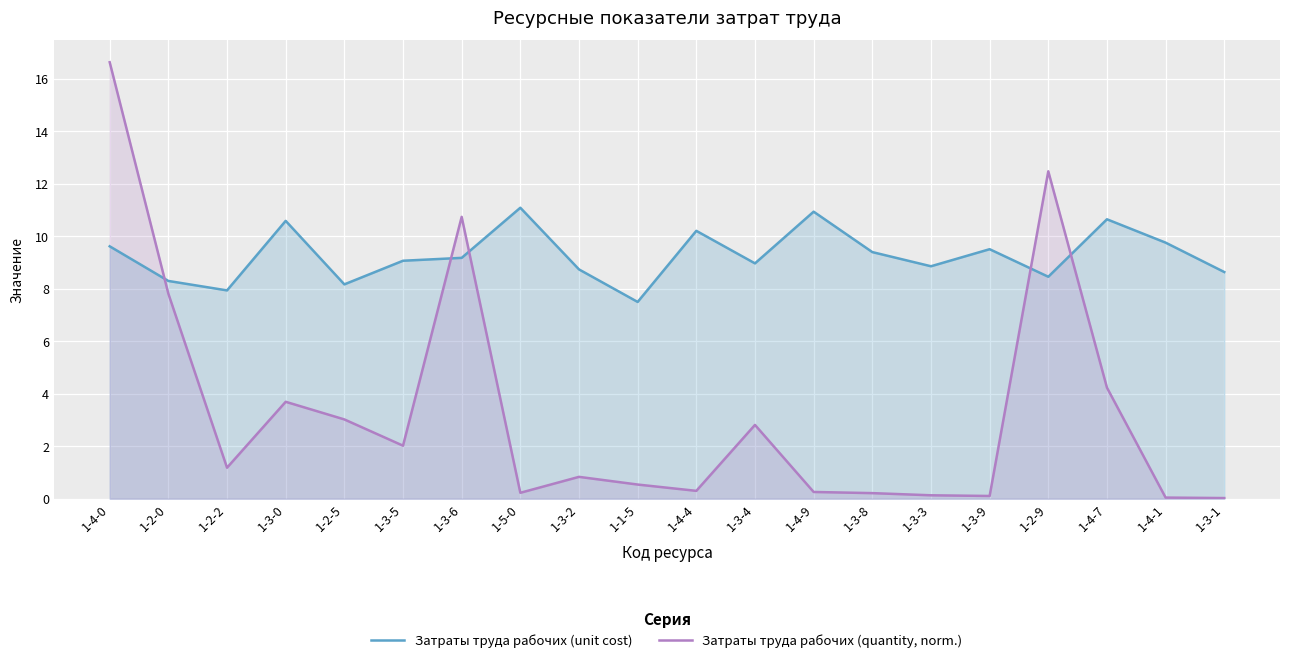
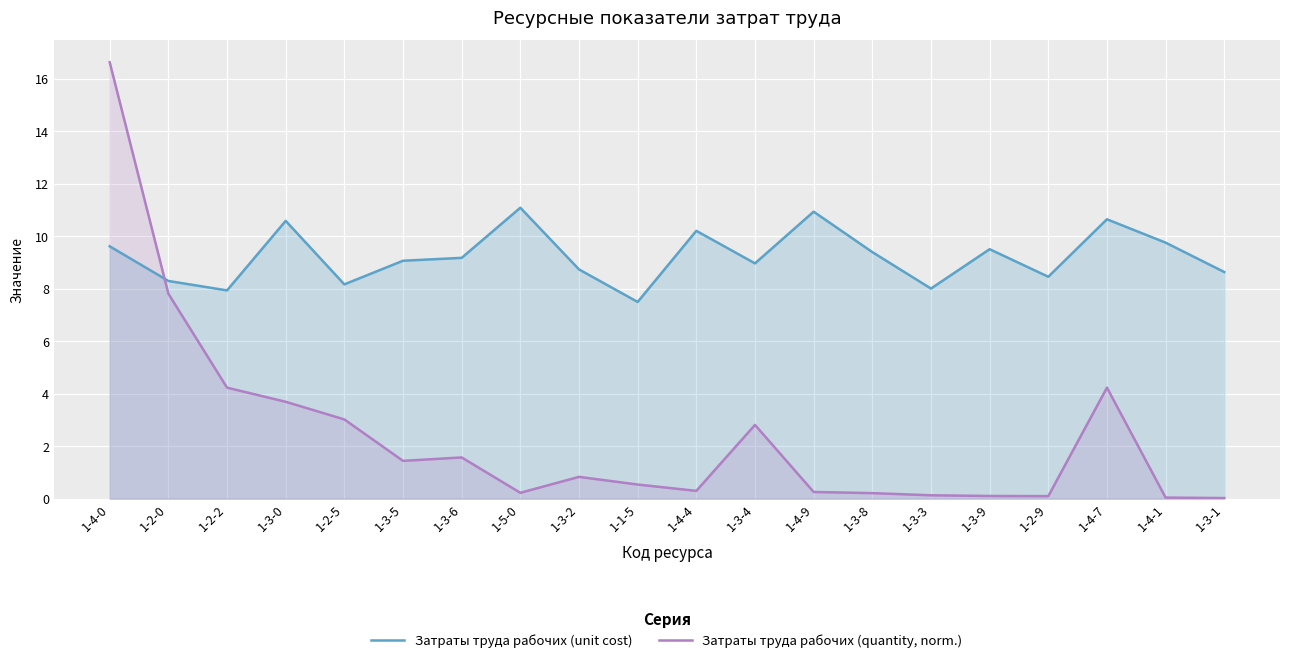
  {
    "Затраты труда рабочих (unit cost)": {
      "1-4-0": 9.6,
      "1-2-0": 8.3,
      "1-2-2": 7.9,
      "1-3-0": 10.6,
      "1-2-5": 8.2,
      "1-3-5": 9.1,
      "1-3-6": 9.2,
      "1-5-0": 11.1,
      "1-3-2": 8.7,
      "1-1-5": 7.5,
      "1-4-4": 10.2,
      "1-3-4": 9.0,
      "1-4-9": 10.9,
      "1-3-8": 9.4,
-     "1-3-3": 8.9,
+     "1-3-3": 8.0,
      "1-3-9": 9.5,
      "1-2-9": 8.5,
      "1-4-7": 10.7,
      "1-4-1": 9.8,
      "1-3-1": 8.6
    },
    "Затраты труда рабочих (quantity, norm.)": {
      "1-4-0": 16.6,
      "1-2-0": 7.8,
-     "1-2-2": 1.2,
+     "1-2-2": 4.2,
      "1-3-0": 3.7,
      "1-2-5": 3.0,
-     "1-3-5": 2.0,
-     "1-3-6": 10.7,
+     "1-3-5": 1.4,
+     "1-3-6": 1.6,
      "1-5-0": 0.2,
      "1-3-2": 0.8,
      "1-1-5": 0.5,
      "1-4-4": 0.3,
      "1-3-4": 2.8,
      "1-4-9": 0.3,
      "1-3-8": 0.2,
      "1-3-3": 0.1,
      "1-3-9": 0.1,
-     "1-2-9": 12.5,
+     "1-2-9": 0.1,
      "1-4-7": 4.2,
      "1-4-1": 0.0,
      "1-3-1": 0.0
    }
  }
